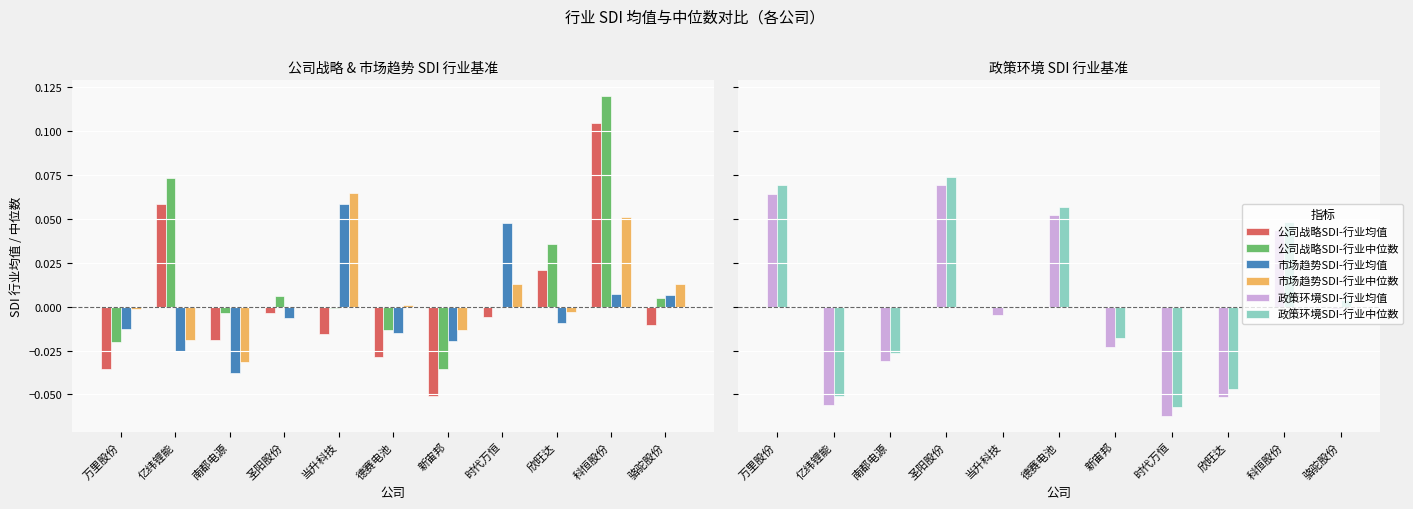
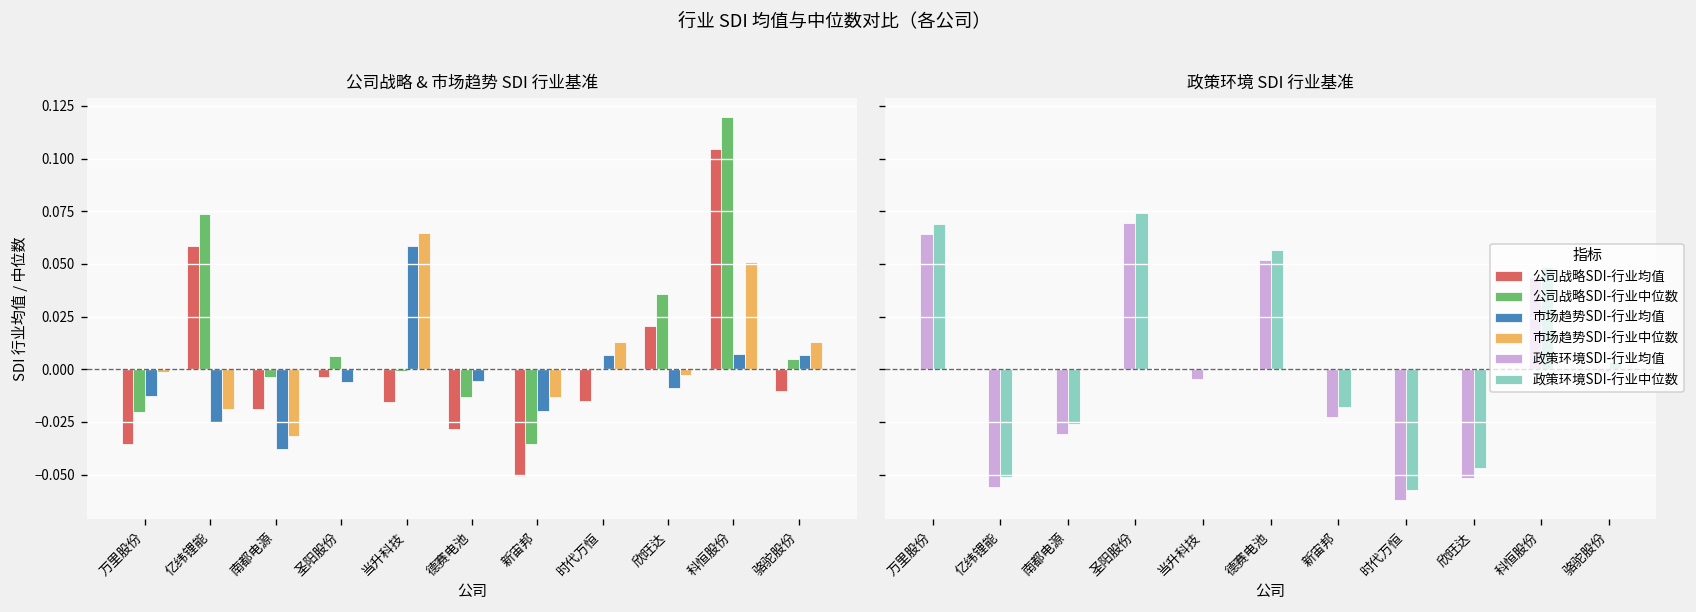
  {
    "公司战略 & 市场趋势 SDI 行业基准": {
      "公司战略SDI-行业均值": {
        "万里股份": -0.035,
        "亿纬锂能": 0.058,
        "南都电源": -0.019,
        "圣阳股份": -0.004,
        "当升科技": -0.016,
        "德赛电池": -0.028,
        "新宙邦": -0.051,
-       "时代万恒": -0.006,
+       "时代万恒": -0.015,
        "欣旺达": 0.021,
        "科恒股份": 0.105,
        "骆驼股份": -0.010
      },
      "公司战略SDI-行业中位数": {
        "万里股份": -0.020,
        "亿纬锂能": 0.074,
        "南都电源": -0.004,
        "圣阳股份": 0.006,
        "德赛电池": -0.013,
        "新宙邦": -0.036,
        "时代万恒": 0.000,
        "欣旺达": 0.036,
        "科恒股份": 0.120,
        "骆驼股份": 0.005
      },
      "市场趋势SDI-行业均值": {
        "万里股份": -0.013,
        "亿纬锂能": -0.025,
        "南都电源": -0.038,
        "圣阳股份": -0.006,
        "当升科技": 0.059,
-       "德赛电池": -0.015,
+       "德赛电池": -0.006,
        "新宙邦": -0.020,
-       "时代万恒": 0.048,
+       "时代万恒": 0.007,
        "欣旺达": -0.009,
        "科恒股份": 0.007,
        "骆驼股份": 0.007
      },
      "市场趋势SDI-行业中位数": {
        "亿纬锂能": -0.019,
        "南都电源": -0.032,
        "圣阳股份": 0.000,
        "当升科技": 0.065,
        "新宙邦": -0.013,
        "时代万恒": 0.013,
        "欣旺达": -0.003,
        "科恒股份": 0.051,
        "骆驼股份": 0.013
      }
    }
  }
